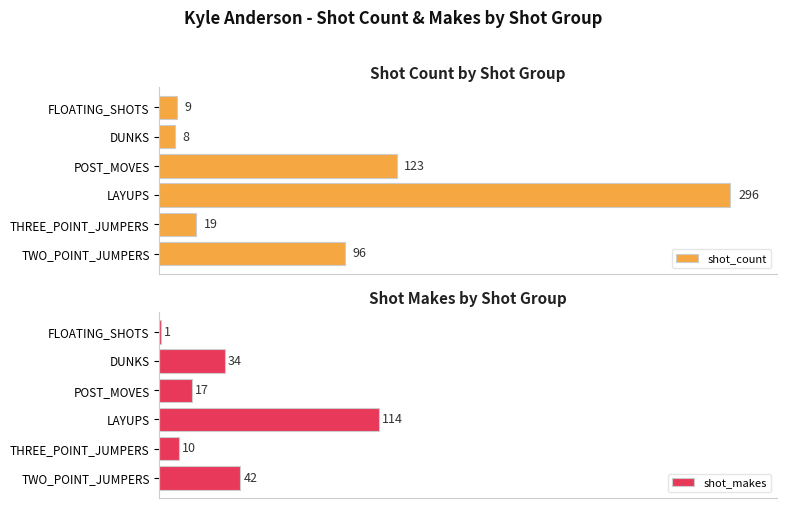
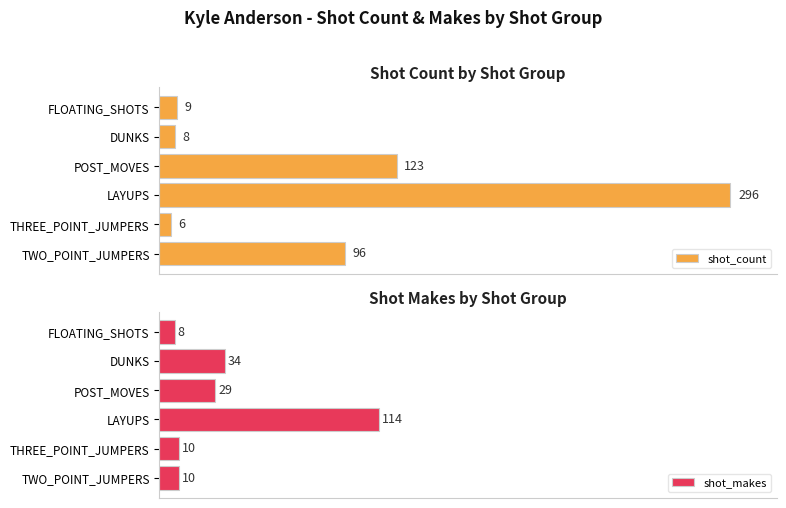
  {
    "Shot Count by Shot Group": {
      "FLOATING_SHOTS": 9,
      "DUNKS": 8,
      "POST_MOVES": 123,
      "LAYUPS": 296,
-     "THREE_POINT_JUMPERS": 19,
+     "THREE_POINT_JUMPERS": 6,
      "TWO_POINT_JUMPERS": 96
    },
    "Shot Makes by Shot Group": {
-     "FLOATING_SHOTS": 1,
+     "FLOATING_SHOTS": 8,
      "DUNKS": 34,
-     "POST_MOVES": 17,
+     "POST_MOVES": 29,
      "LAYUPS": 114,
      "THREE_POINT_JUMPERS": 10,
-     "TWO_POINT_JUMPERS": 42
+     "TWO_POINT_JUMPERS": 10
    }
  }
